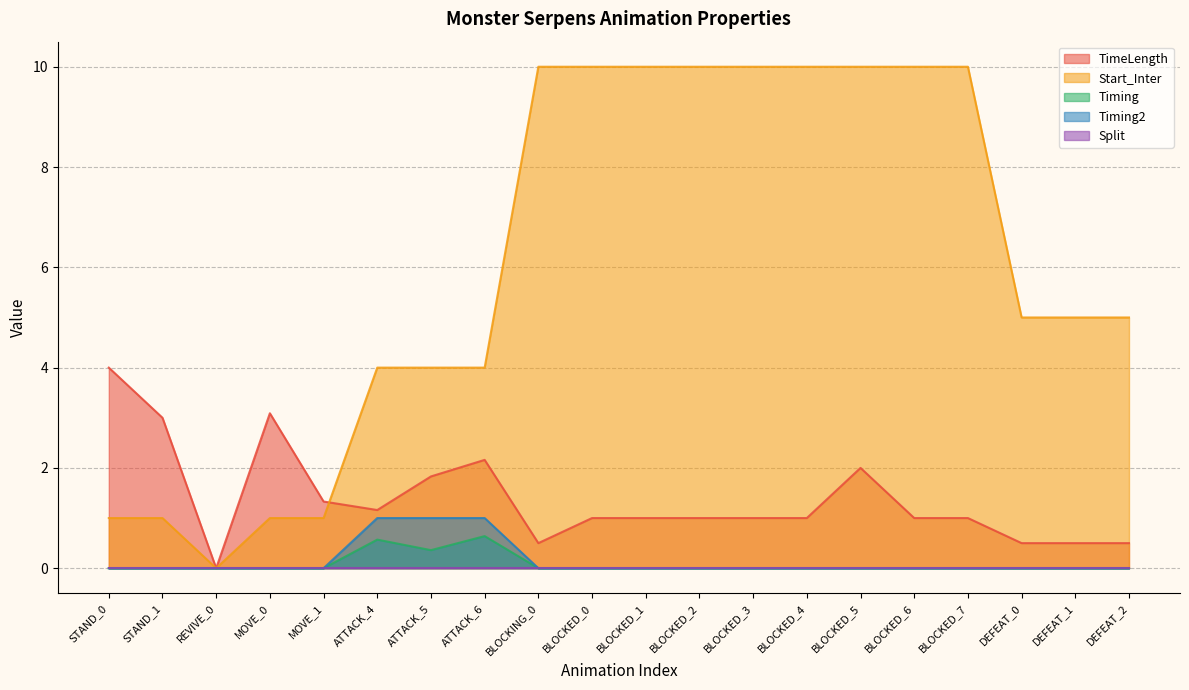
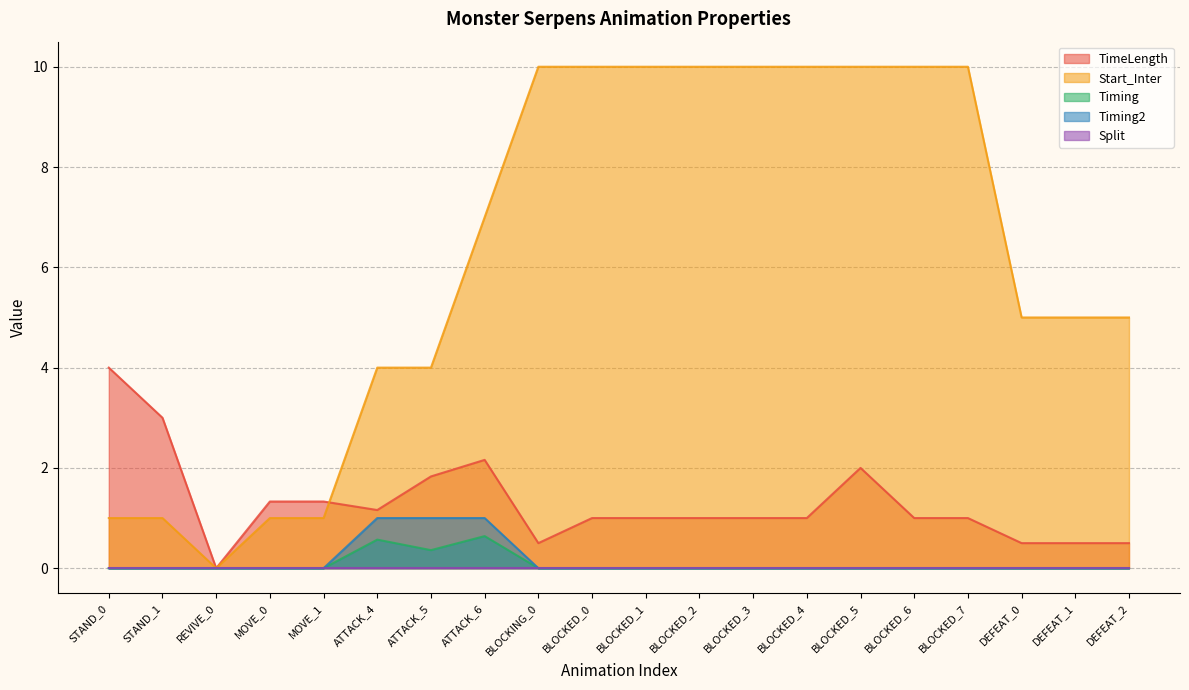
  {
    "TimeLength": {
      "STAND_0": 4.0,
      "STAND_1": 3.0,
-     "MOVE_0": 3.1,
+     "MOVE_0": 1.3,
      "MOVE_1": 1.3,
      "ATTACK_4": 1.2,
      "ATTACK_5": 1.8,
      "ATTACK_6": 2.2,
      "BLOCKING_0": 0.5,
      "BLOCKED_0": 1.0,
      "BLOCKED_1": 1.0,
      "BLOCKED_2": 1.0,
      "BLOCKED_3": 1.0,
      "BLOCKED_4": 1.0,
      "BLOCKED_5": 2.0,
      "BLOCKED_6": 1.0,
      "BLOCKED_7": 1.0,
      "DEFEAT_0": 0.5,
      "DEFEAT_1": 0.5,
      "DEFEAT_2": 0.5
    },
    "Start_Inter": {
      "STAND_0": 1,
      "STAND_1": 1,
      "MOVE_0": 1,
      "MOVE_1": 1,
      "ATTACK_4": 4,
      "ATTACK_5": 4,
-     "ATTACK_6": 4,
+     "ATTACK_6": 7,
      "BLOCKING_0": 10,
      "BLOCKED_0": 10,
      "BLOCKED_1": 10,
      "BLOCKED_2": 10,
      "BLOCKED_3": 10,
      "BLOCKED_4": 10,
      "BLOCKED_5": 10,
      "BLOCKED_6": 10,
      "BLOCKED_7": 10,
      "DEFEAT_0": 5,
      "DEFEAT_1": 5,
      "DEFEAT_2": 5
    },
    "Timing": {
      "ATTACK_4": 0.6,
      "ATTACK_5": 0.4,
      "ATTACK_6": 0.6
    },
    "Timing2": {
      "ATTACK_4": 1.0,
      "ATTACK_5": 1.0,
      "ATTACK_6": 1.0
    },
    "Split": {
      "ATTACK_4": 0.0,
      "ATTACK_5": 0.0,
      "ATTACK_6": 0.0
    }
  }
